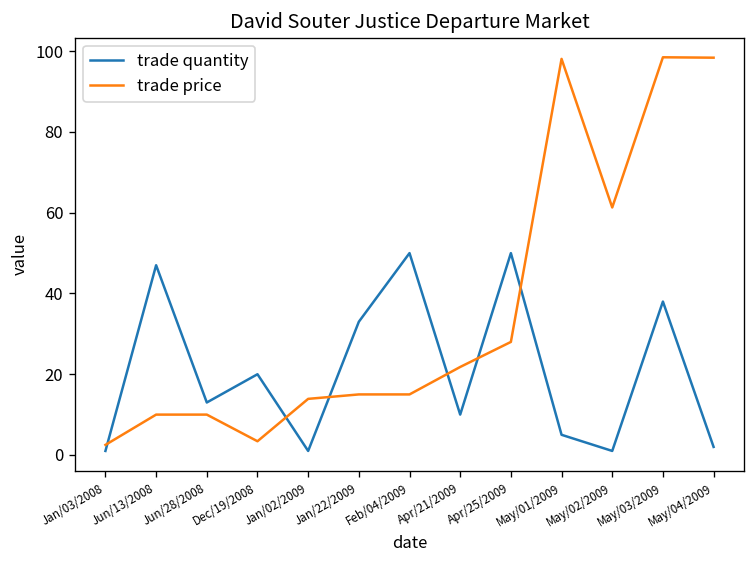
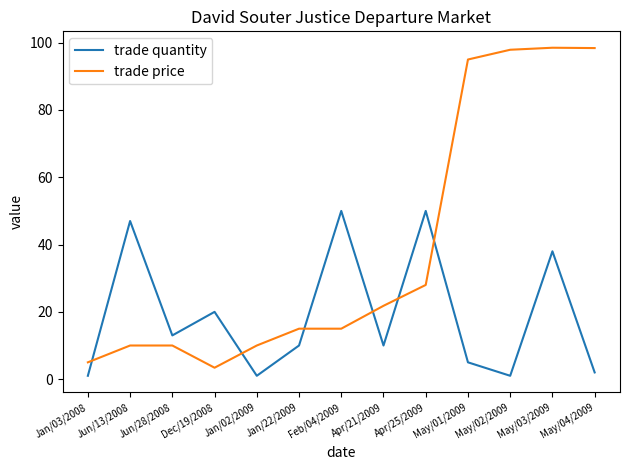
  {
    "trade quantity": {
      "Jan/03/2008": 1,
      "Jun/13/2008": 47,
      "Jun/28/2008": 13,
      "Dec/19/2008": 20,
      "Jan/02/2009": 1,
-     "Jan/22/2009": 33,
+     "Jan/22/2009": 10,
      "Feb/04/2009": 50,
      "Apr/21/2009": 10,
      "Apr/25/2009": 50,
      "May/01/2009": 5,
      "May/02/2009": 1,
      "May/03/2009": 38,
      "May/04/2009": 2
    },
    "trade price": {
-     "Jan/03/2008": 3,
+     "Jan/03/2008": 5,
      "Jun/13/2008": 10,
      "Jun/28/2008": 10,
      "Dec/19/2008": 3,
-     "Jan/02/2009": 14,
+     "Jan/02/2009": 10,
      "Jan/22/2009": 15,
      "Feb/04/2009": 15,
      "Apr/21/2009": 22,
      "Apr/25/2009": 28,
-     "May/01/2009": 98,
-     "May/02/2009": 61,
+     "May/01/2009": 95,
+     "May/02/2009": 98,
      "May/03/2009": 99,
      "May/04/2009": 98
    }
  }
